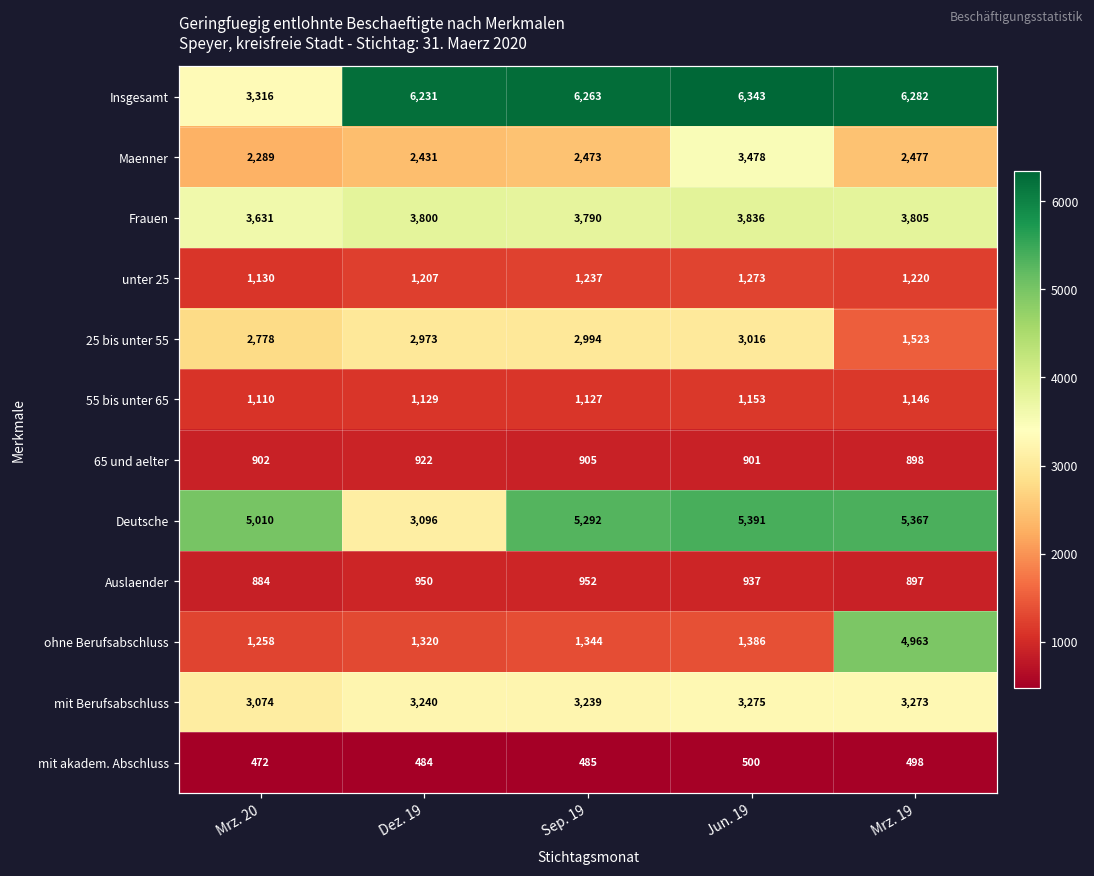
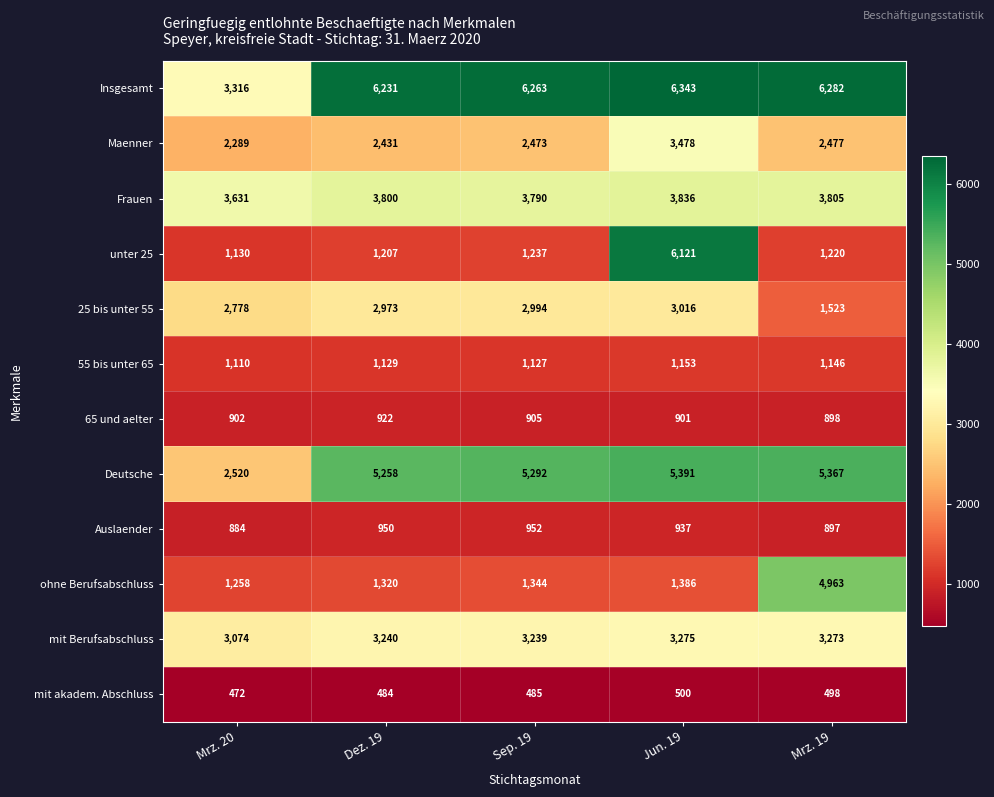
  {
    "Insgesamt": {
      "Mrz. 20": "3,316",
      "Dez. 19": "6,231",
      "Sep. 19": "6,263",
      "Jun. 19": "6,343",
      "Mrz. 19": "6,282"
    },
    "Maenner": {
      "Mrz. 20": "2,289",
      "Dez. 19": "2,431",
      "Sep. 19": "2,473",
      "Jun. 19": "3,478",
      "Mrz. 19": "2,477"
    },
    "Frauen": {
      "Mrz. 20": "3,631",
      "Dez. 19": "3,800",
      "Sep. 19": "3,790",
      "Jun. 19": "3,836",
      "Mrz. 19": "3,805"
    },
    "unter 25": {
      "Mrz. 20": "1,130",
      "Dez. 19": "1,207",
      "Sep. 19": "1,237",
-     "Jun. 19": "1,273",
+     "Jun. 19": "6,121",
      "Mrz. 19": "1,220"
    },
    "25 bis unter 55": {
      "Mrz. 20": "2,778",
      "Dez. 19": "2,973",
      "Sep. 19": "2,994",
      "Jun. 19": "3,016",
      "Mrz. 19": "1,523"
    },
    "55 bis unter 65": {
      "Mrz. 20": "1,110",
      "Dez. 19": "1,129",
      "Sep. 19": "1,127",
      "Jun. 19": "1,153",
      "Mrz. 19": "1,146"
    },
    "65 und aelter": {
      "Mrz. 20": "902",
      "Dez. 19": "922",
      "Sep. 19": "905",
      "Jun. 19": "901",
      "Mrz. 19": "898"
    },
    "Deutsche": {
-     "Mrz. 20": "5,010",
-     "Dez. 19": "3,096",
+     "Mrz. 20": "2,520",
+     "Dez. 19": "5,258",
      "Sep. 19": "5,292",
      "Jun. 19": "5,391",
      "Mrz. 19": "5,367"
    },
    "Auslaender": {
      "Mrz. 20": "884",
      "Dez. 19": "950",
      "Sep. 19": "952",
      "Jun. 19": "937",
      "Mrz. 19": "897"
    },
    "ohne Berufsabschluss": {
      "Mrz. 20": "1,258",
      "Dez. 19": "1,320",
      "Sep. 19": "1,344",
      "Jun. 19": "1,386",
      "Mrz. 19": "4,963"
    },
    "mit Berufsabschluss": {
      "Mrz. 20": "3,074",
      "Dez. 19": "3,240",
      "Sep. 19": "3,239",
      "Jun. 19": "3,275",
      "Mrz. 19": "3,273"
    },
    "mit akadem. Abschluss": {
      "Mrz. 20": "472",
      "Dez. 19": "484",
      "Sep. 19": "485",
      "Jun. 19": "500",
      "Mrz. 19": "498"
    }
  }
